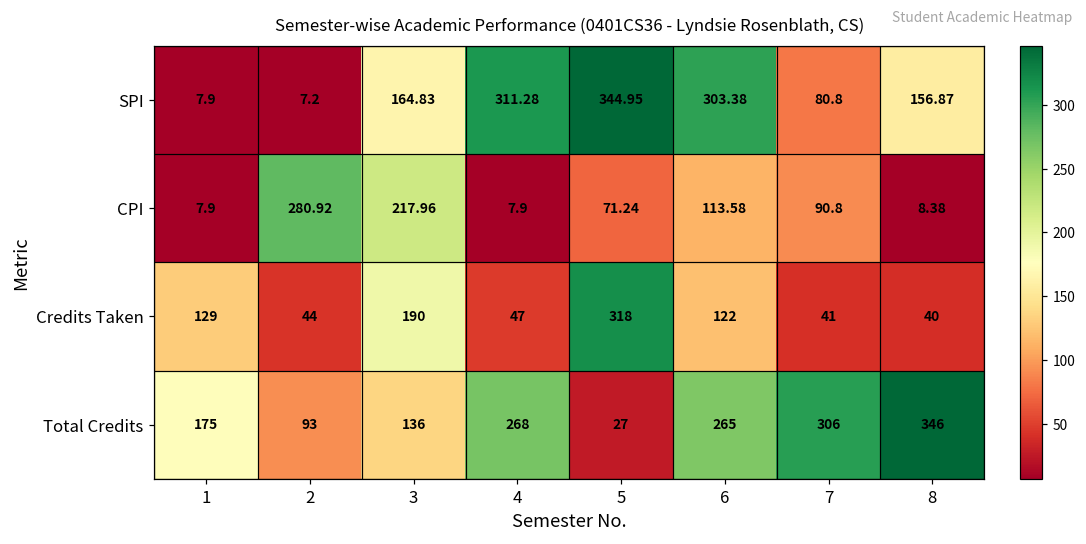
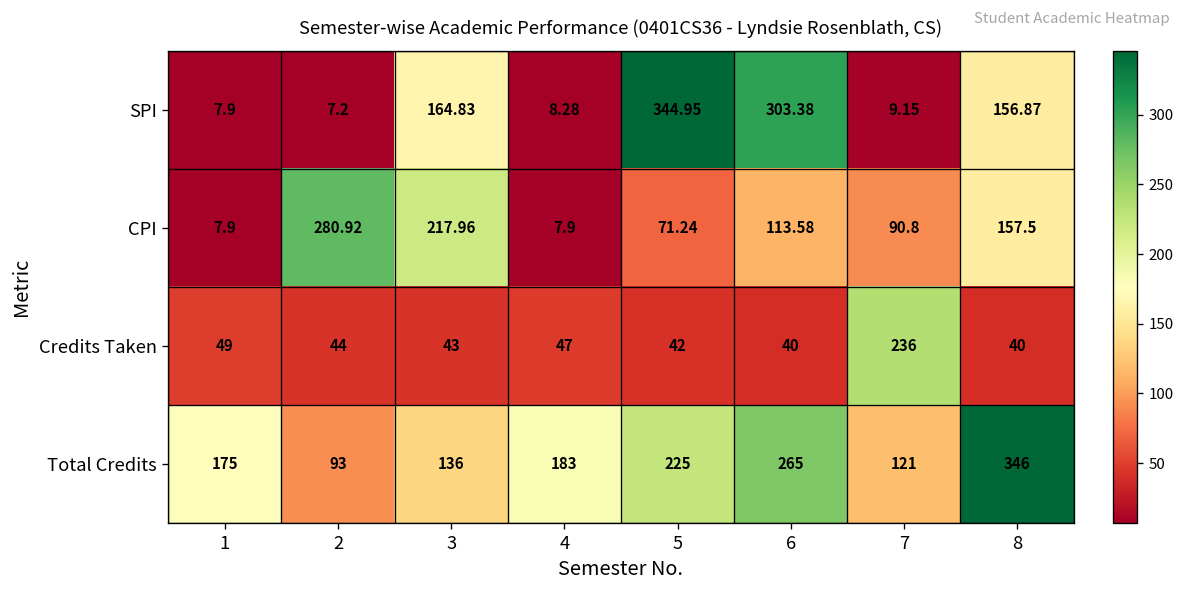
  {
    "SPI": {
      "1": 7.9,
      "2": 7.2,
      "3": 164.83,
-     "4": 311.28,
+     "4": 8.28,
      "5": 344.95,
      "6": 303.38,
-     "7": 80.8,
+     "7": 9.15,
      "8": 156.87
    },
    "CPI": {
      "1": 7.9,
      "2": 280.92,
      "3": 217.96,
      "4": 7.9,
      "5": 71.24,
      "6": 113.58,
      "7": 90.8,
-     "8": 8.38
+     "8": 157.5
    },
    "Credits Taken": {
-     "1": 129,
+     "1": 49,
      "2": 44,
-     "3": 190,
+     "3": 43,
      "4": 47,
-     "5": 318,
-     "6": 122,
-     "7": 41,
+     "5": 42,
+     "6": 40,
+     "7": 236,
      "8": 40
    },
    "Total Credits": {
      "1": 175,
      "2": 93,
      "3": 136,
-     "4": 268,
-     "5": 27,
+     "4": 183,
+     "5": 225,
      "6": 265,
-     "7": 306,
+     "7": 121,
      "8": 346
    }
  }
